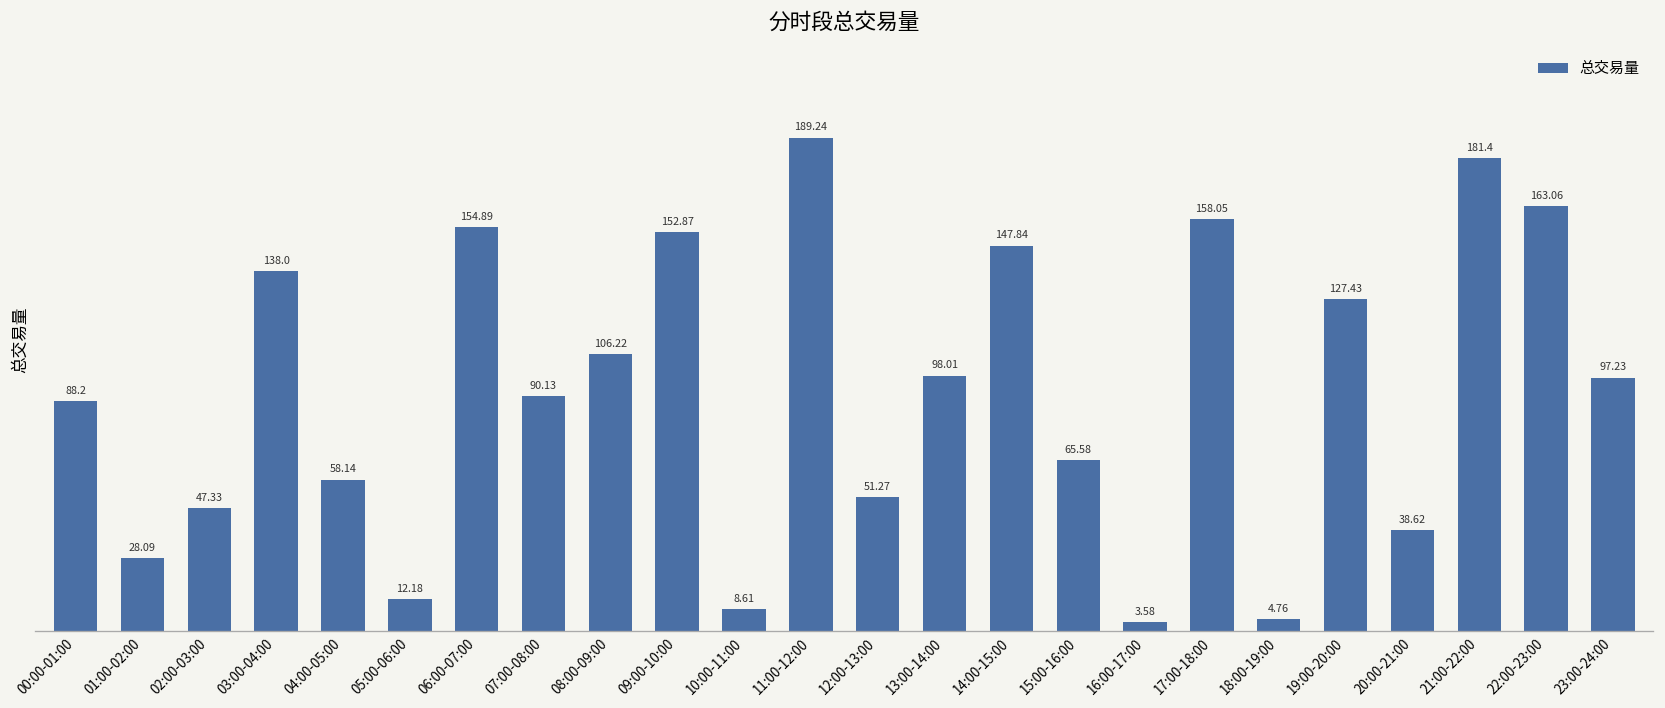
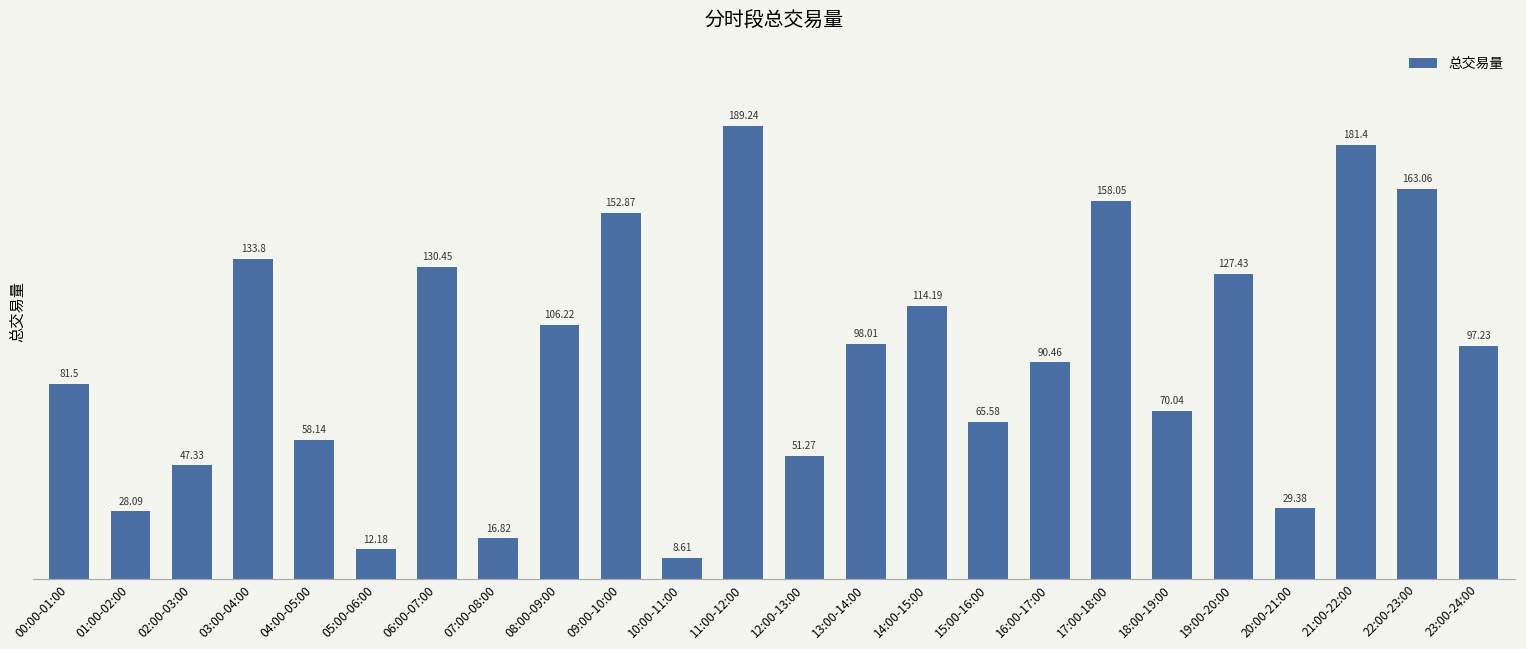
  {
-   "00:00-01:00": 88.2,
+   "00:00-01:00": 81.5,
    "01:00-02:00": 28.09,
    "02:00-03:00": 47.33,
-   "03:00-04:00": 138.0,
+   "03:00-04:00": 133.8,
    "04:00-05:00": 58.14,
    "05:00-06:00": 12.18,
-   "06:00-07:00": 154.89,
-   "07:00-08:00": 90.13,
+   "06:00-07:00": 130.45,
+   "07:00-08:00": 16.82,
    "08:00-09:00": 106.22,
    "09:00-10:00": 152.87,
    "10:00-11:00": 8.61,
    "11:00-12:00": 189.24,
    "12:00-13:00": 51.27,
    "13:00-14:00": 98.01,
-   "14:00-15:00": 147.84,
+   "14:00-15:00": 114.19,
    "15:00-16:00": 65.58,
-   "16:00-17:00": 3.58,
+   "16:00-17:00": 90.46,
    "17:00-18:00": 158.05,
-   "18:00-19:00": 4.76,
+   "18:00-19:00": 70.04,
    "19:00-20:00": 127.43,
-   "20:00-21:00": 38.62,
+   "20:00-21:00": 29.38,
    "21:00-22:00": 181.4,
    "22:00-23:00": 163.06,
    "23:00-24:00": 97.23
  }
